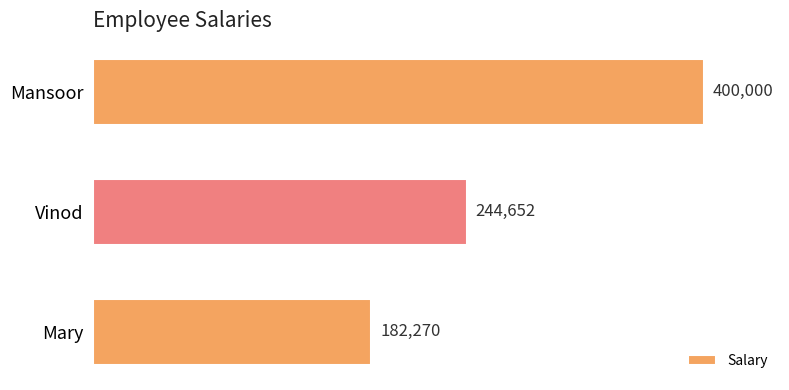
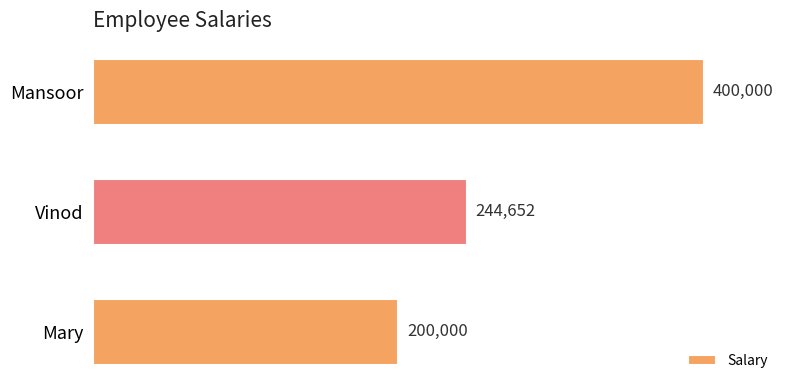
  {
    "Mansoor": "400,000",
    "Vinod": "244,652",
-   "Mary": "182,270"
+   "Mary": "200,000"
  }
